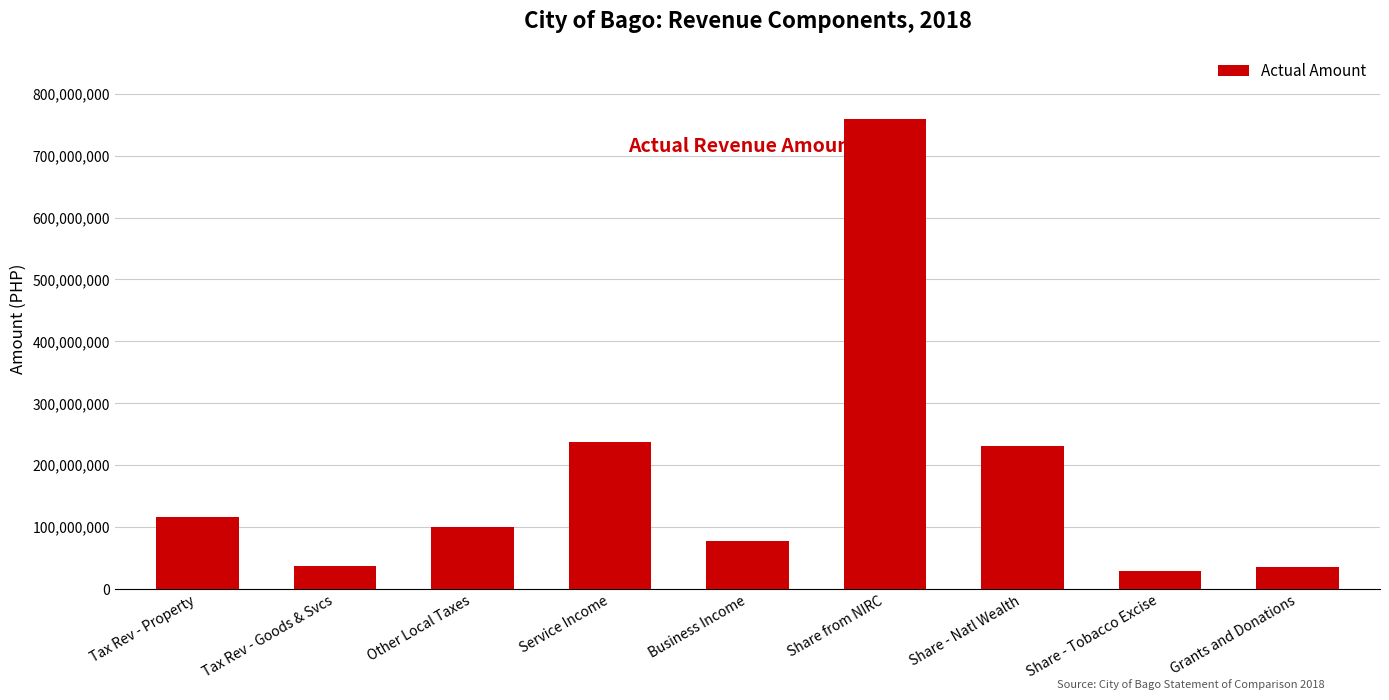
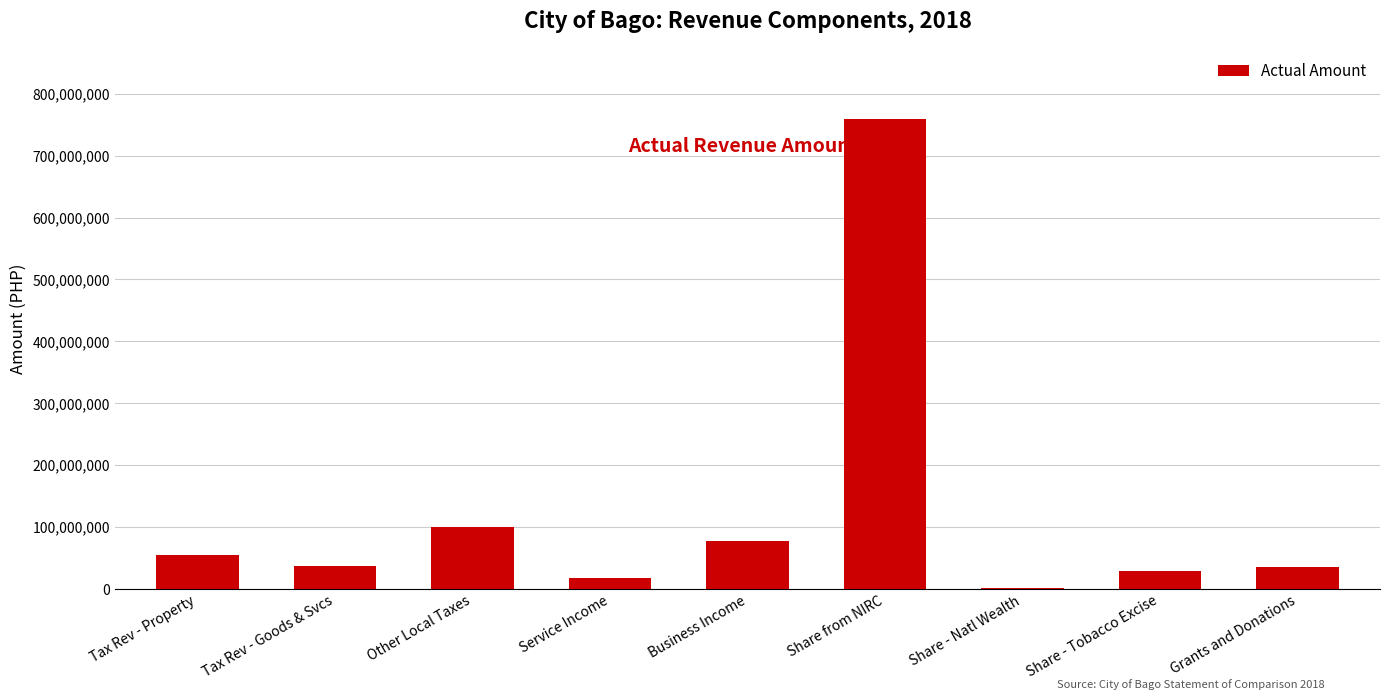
  {
-   "Tax Rev - Property": "120,000,000",
+   "Tax Rev - Property": "50,000,000",
    "Tax Rev - Goods & Svcs": "40,000,000",
    "Other Local Taxes": "100,000,000",
-   "Service Income": "240,000,000",
+   "Service Income": "20,000,000",
    "Business Income": "80,000,000",
    "Share from NIRC": "760,000,000",
-   "Share - Natl Wealth": "230,000,000",
+   "Share - Natl Wealth": "0",
    "Share - Tobacco Excise": "30,000,000",
    "Grants and Donations": "40,000,000"
  }
